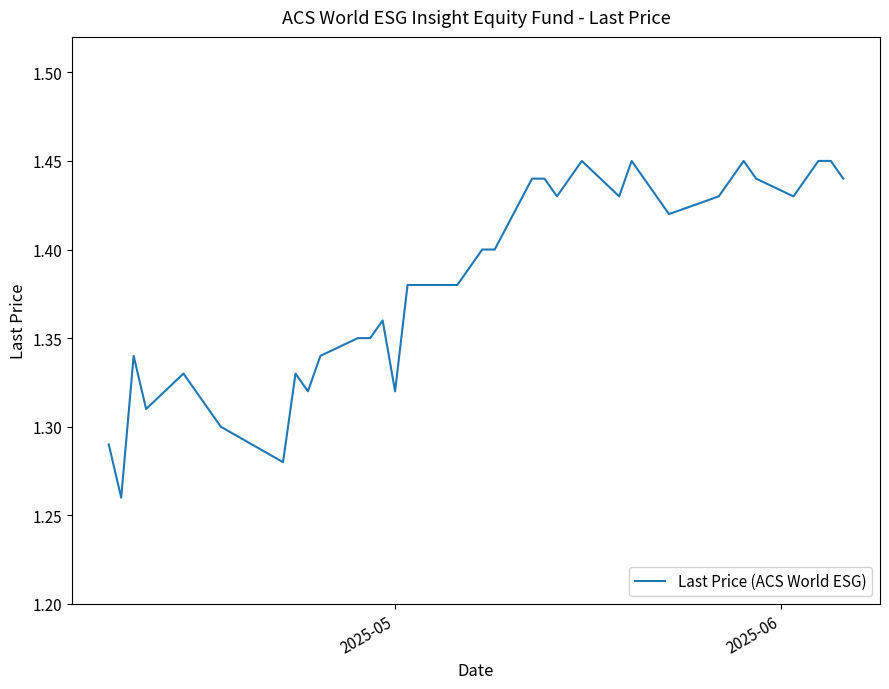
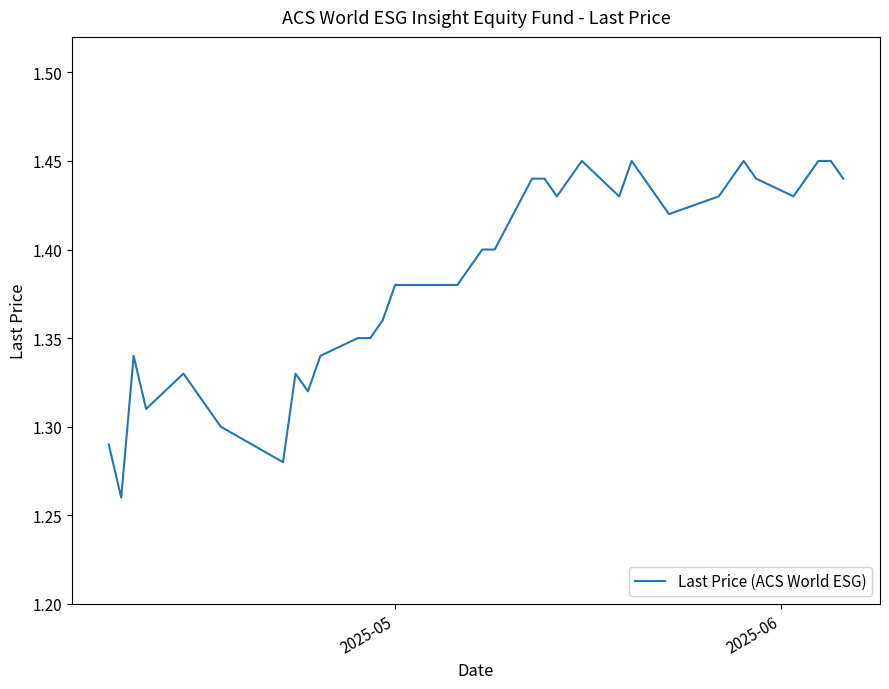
  {
-   "2025-05": 1.32
+   "2025-05": 1.38
  }
